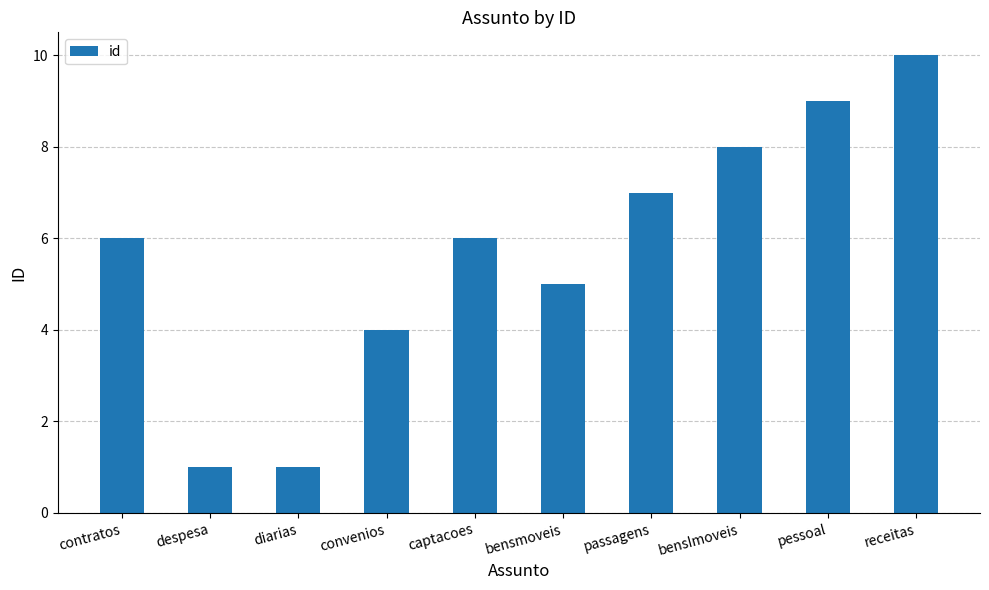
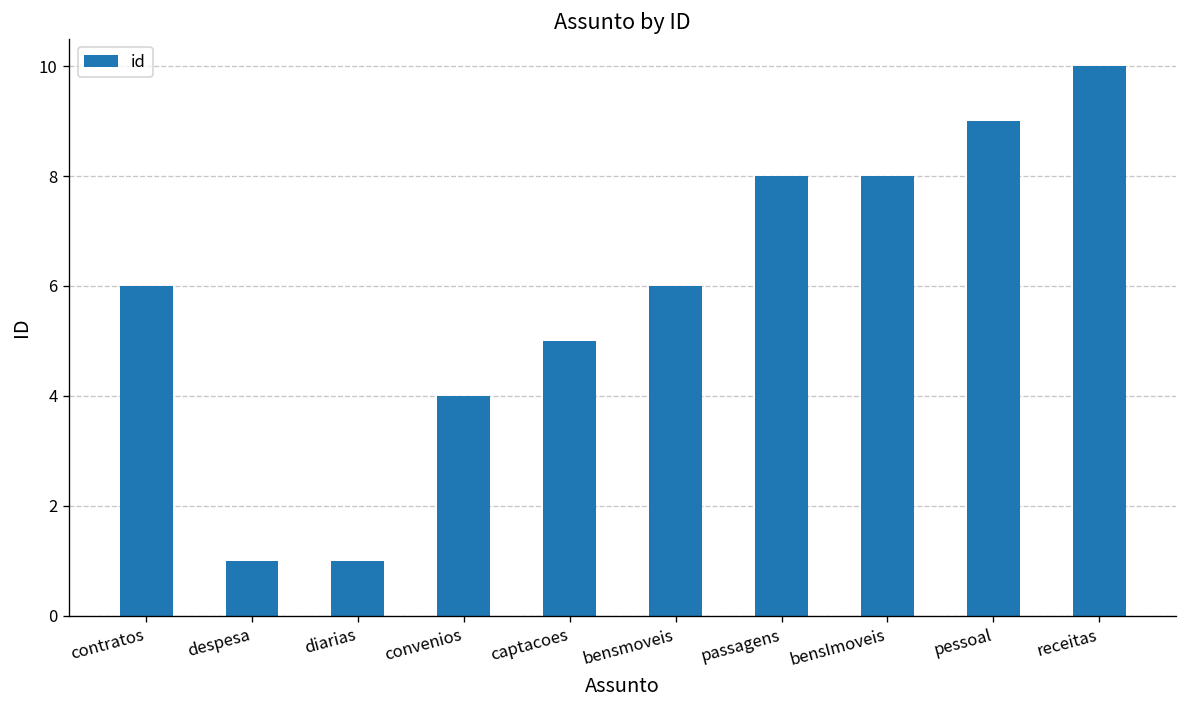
  {
    "contratos": 6,
    "despesa": 1,
    "diarias": 1,
    "convenios": 4,
-   "captacoes": 6,
-   "bensmoveis": 5,
-   "passagens": 7,
+   "captacoes": 5,
+   "bensmoveis": 6,
+   "passagens": 8,
    "bensImoveis": 8,
    "pessoal": 9,
    "receitas": 10
  }
